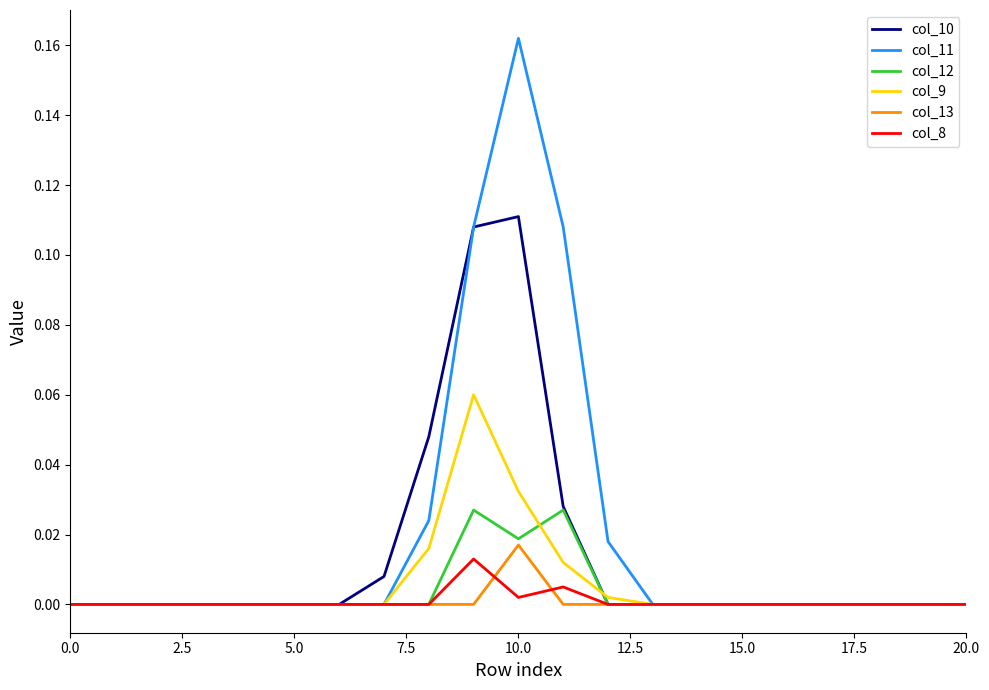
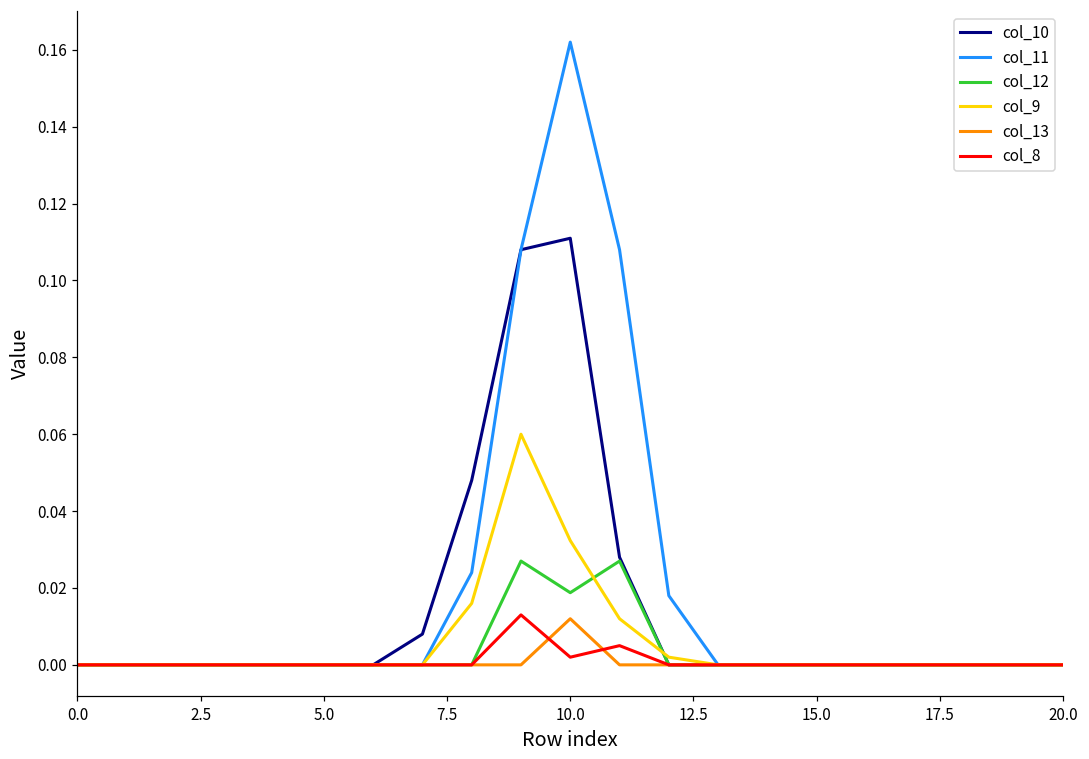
  {
    "col_10": {
      "10.0": 0.111
    },
    "col_11": {
      "10.0": 0.162
    },
    "col_12": {
      "10.0": 0.019
    },
    "col_9": {
      "10.0": 0.032
    },
    "col_13": {
-     "10.0": 0.017
+     "10.0": 0.012
    },
    "col_8": {
      "10.0": 0.002
    }
  }
